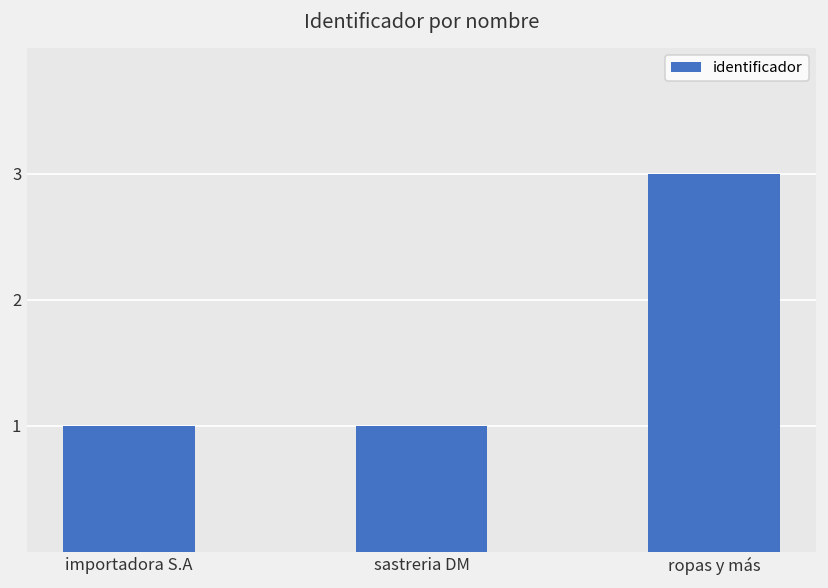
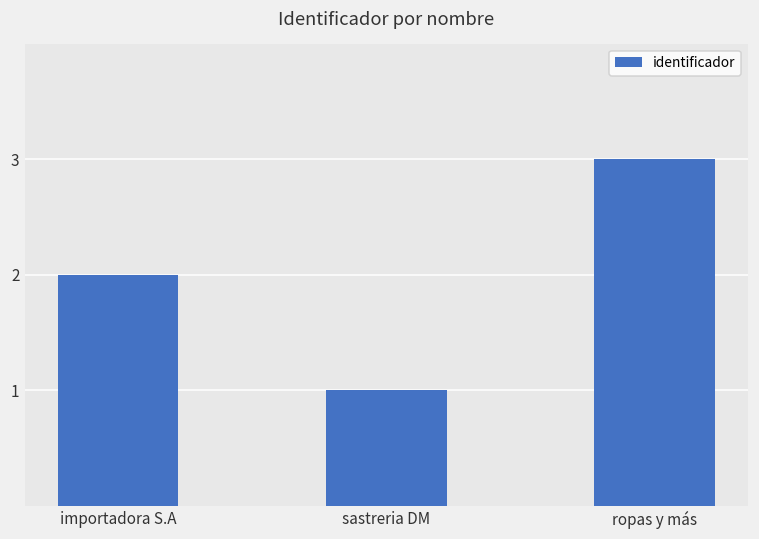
  {
-   "importadora S.A": 1,
+   "importadora S.A": 2,
    "sastreria DM": 1,
    "ropas y más": 3
  }
